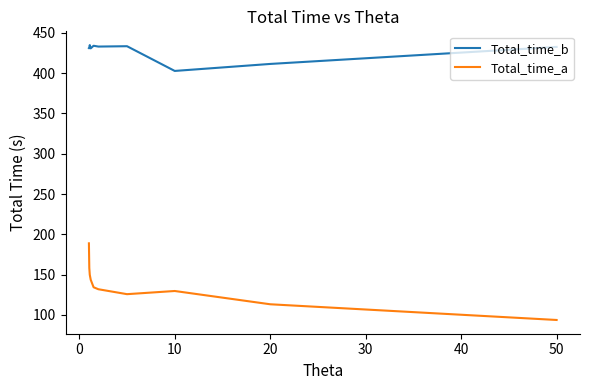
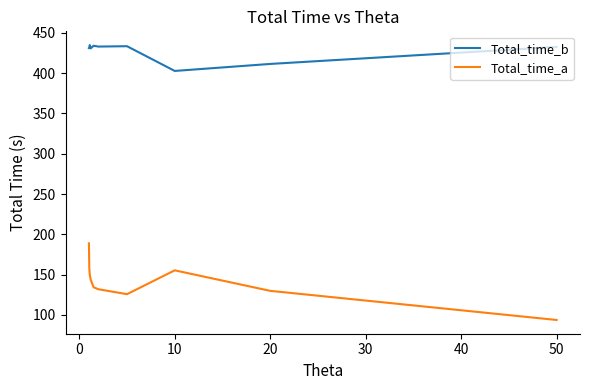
  {
    "Total_time_b": {
      "10": 400,
      "20": 410
    },
    "Total_time_a": {
-     "10": 130,
-     "20": 110,
+     "10": 160,
+     "20": 130,
      "50": 90
    }
  }
